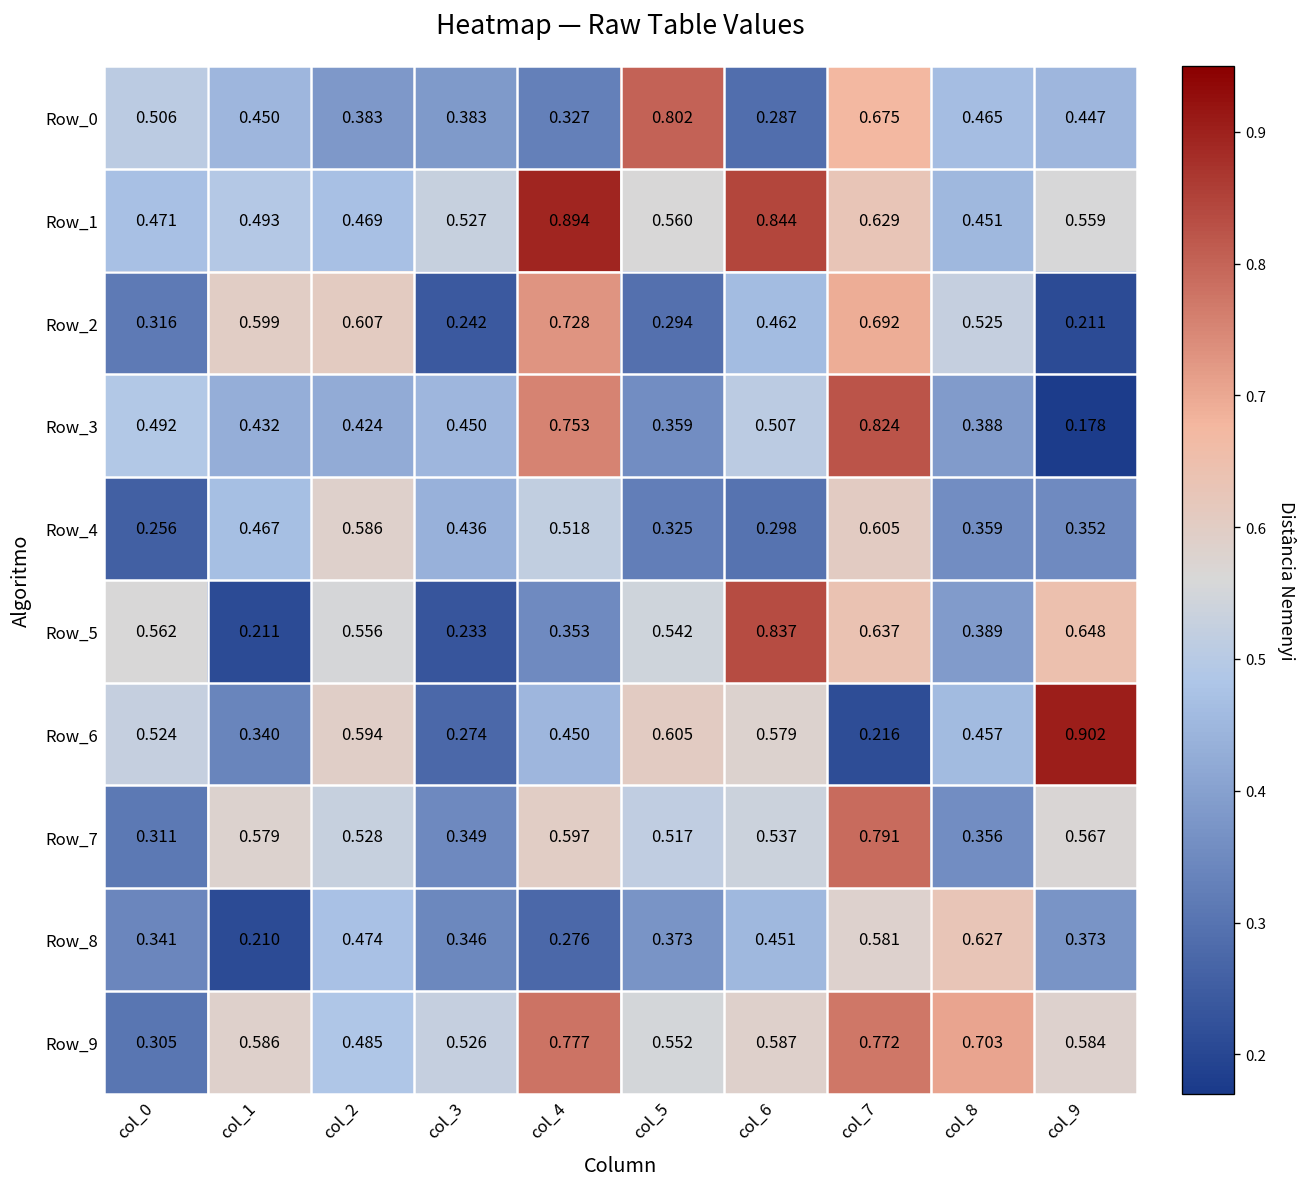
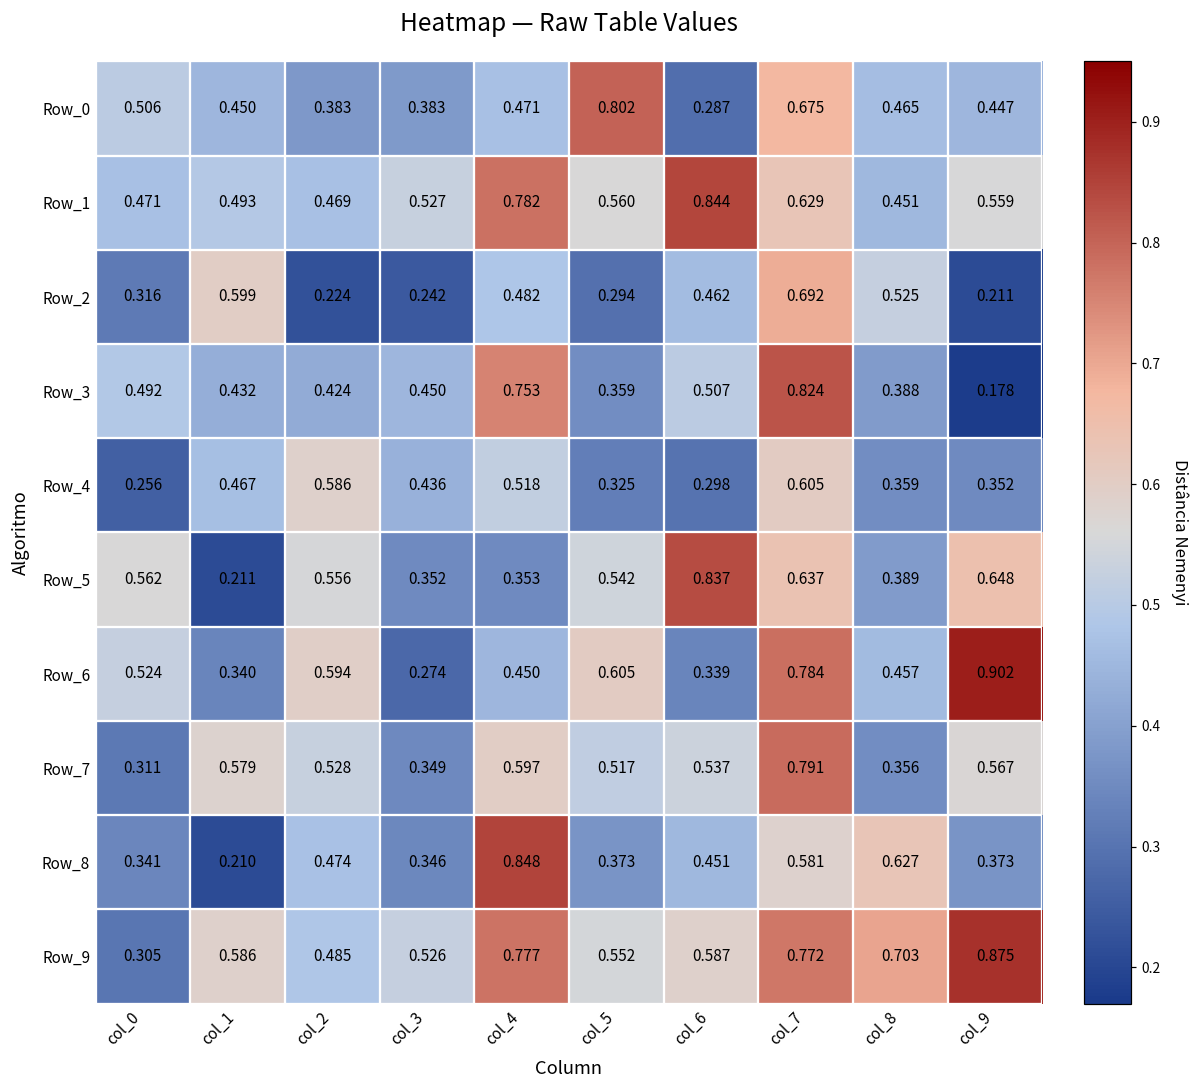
  {
    "Row_0": {
      "col_0": 0.506,
      "col_1": 0.450,
      "col_2": 0.383,
      "col_3": 0.383,
-     "col_4": 0.327,
+     "col_4": 0.471,
      "col_5": 0.802,
      "col_6": 0.287,
      "col_7": 0.675,
      "col_8": 0.465,
      "col_9": 0.447
    },
    "Row_1": {
      "col_0": 0.471,
      "col_1": 0.493,
      "col_2": 0.469,
      "col_3": 0.527,
-     "col_4": 0.894,
+     "col_4": 0.782,
      "col_5": 0.560,
      "col_6": 0.844,
      "col_7": 0.629,
      "col_8": 0.451,
      "col_9": 0.559
    },
    "Row_2": {
      "col_0": 0.316,
      "col_1": 0.599,
-     "col_2": 0.607,
+     "col_2": 0.224,
      "col_3": 0.242,
-     "col_4": 0.728,
+     "col_4": 0.482,
      "col_5": 0.294,
      "col_6": 0.462,
      "col_7": 0.692,
      "col_8": 0.525,
      "col_9": 0.211
    },
    "Row_3": {
      "col_0": 0.492,
      "col_1": 0.432,
      "col_2": 0.424,
      "col_3": 0.450,
      "col_4": 0.753,
      "col_5": 0.359,
      "col_6": 0.507,
      "col_7": 0.824,
      "col_8": 0.388,
      "col_9": 0.178
    },
    "Row_4": {
      "col_0": 0.256,
      "col_1": 0.467,
      "col_2": 0.586,
      "col_3": 0.436,
      "col_4": 0.518,
      "col_5": 0.325,
      "col_6": 0.298,
      "col_7": 0.605,
      "col_8": 0.359,
      "col_9": 0.352
    },
    "Row_5": {
      "col_0": 0.562,
      "col_1": 0.211,
      "col_2": 0.556,
-     "col_3": 0.233,
+     "col_3": 0.352,
      "col_4": 0.353,
      "col_5": 0.542,
      "col_6": 0.837,
      "col_7": 0.637,
      "col_8": 0.389,
      "col_9": 0.648
    },
    "Row_6": {
      "col_0": 0.524,
      "col_1": 0.340,
      "col_2": 0.594,
      "col_3": 0.274,
      "col_4": 0.450,
      "col_5": 0.605,
-     "col_6": 0.579,
-     "col_7": 0.216,
+     "col_6": 0.339,
+     "col_7": 0.784,
      "col_8": 0.457,
      "col_9": 0.902
    },
    "Row_7": {
      "col_0": 0.311,
      "col_1": 0.579,
      "col_2": 0.528,
      "col_3": 0.349,
      "col_4": 0.597,
      "col_5": 0.517,
      "col_6": 0.537,
      "col_7": 0.791,
      "col_8": 0.356,
      "col_9": 0.567
    },
    "Row_8": {
      "col_0": 0.341,
      "col_1": 0.210,
      "col_2": 0.474,
      "col_3": 0.346,
-     "col_4": 0.276,
+     "col_4": 0.848,
      "col_5": 0.373,
      "col_6": 0.451,
      "col_7": 0.581,
      "col_8": 0.627,
      "col_9": 0.373
    },
    "Row_9": {
      "col_0": 0.305,
      "col_1": 0.586,
      "col_2": 0.485,
      "col_3": 0.526,
      "col_4": 0.777,
      "col_5": 0.552,
      "col_6": 0.587,
      "col_7": 0.772,
      "col_8": 0.703,
-     "col_9": 0.584
+     "col_9": 0.875
    }
  }
